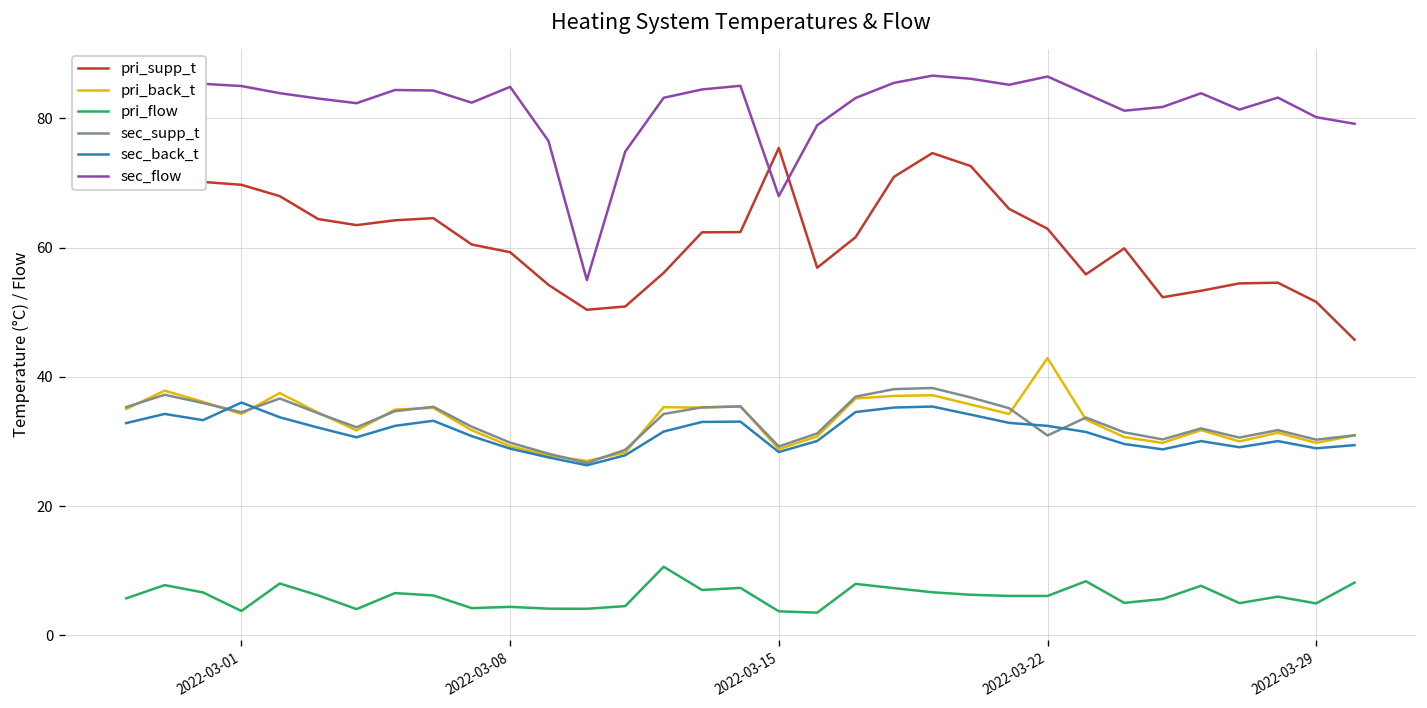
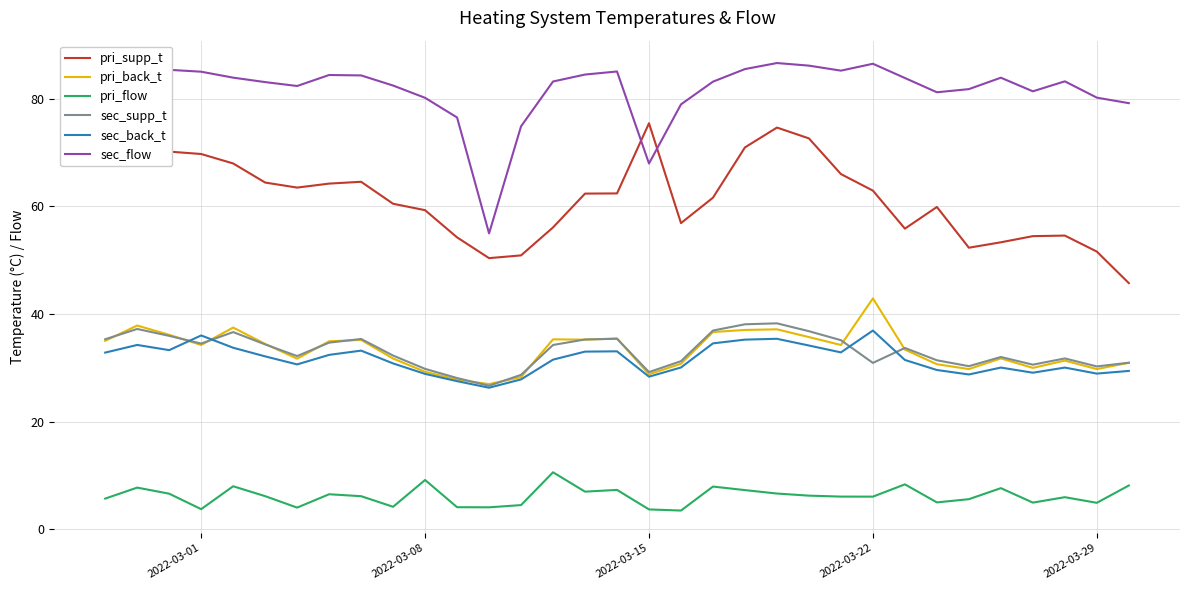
  {
    "pri_supp_t": {
      "2022-03-01": 70,
      "2022-03-08": 59,
      "2022-03-15": 75,
      "2022-03-22": 63,
      "2022-03-29": 52
    },
    "pri_back_t": {
      "2022-03-22": 43,
      "2022-03-29": 30
    },
    "pri_flow": {
      "2022-03-01": 4,
-     "2022-03-08": 4,
+     "2022-03-08": 9,
      "2022-03-15": 4,
      "2022-03-22": 6,
      "2022-03-29": 5
    },
    "sec_supp_t": {
      "2022-03-08": 30,
      "2022-03-22": 31,
      "2022-03-29": 30
    },
    "sec_back_t": {
      "2022-03-01": 36,
-     "2022-03-22": 32,
+     "2022-03-22": 37,
      "2022-03-29": 29
    },
    "sec_flow": {
      "2022-03-01": 85,
-     "2022-03-08": 85,
+     "2022-03-08": 80,
      "2022-03-15": 68,
      "2022-03-22": 86,
      "2022-03-29": 80
    }
  }
